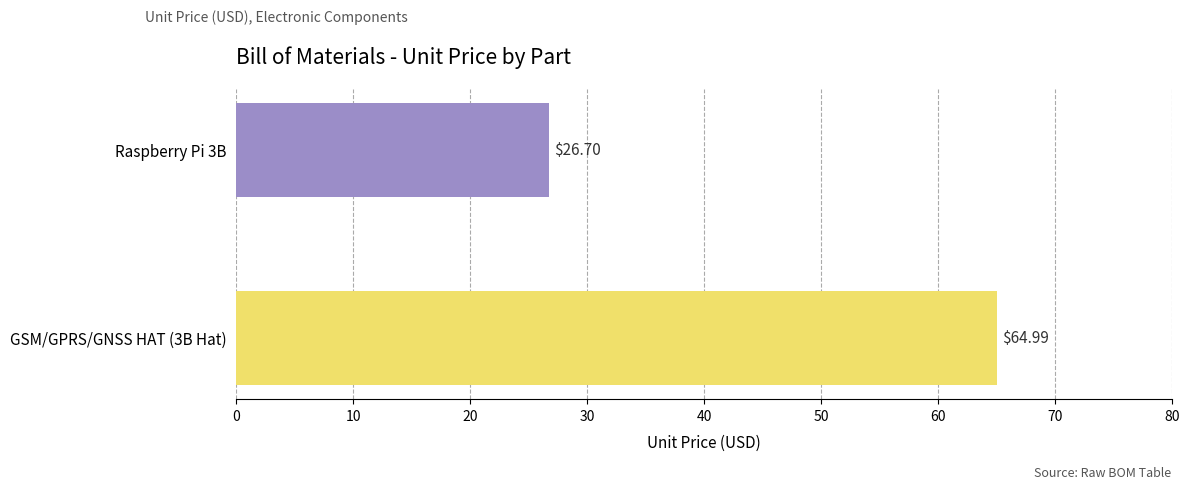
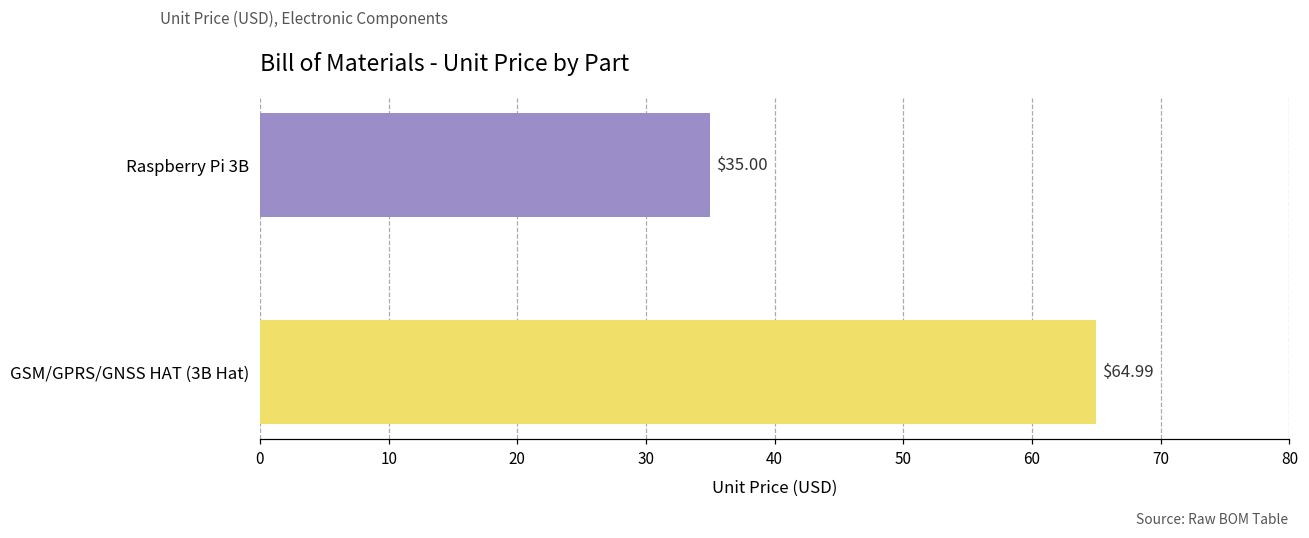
  {
-   "Raspberry Pi 3B": "$26.70",
+   "Raspberry Pi 3B": "$35.00",
    "GSM/GPRS/GNSS HAT (3B Hat)": "$64.99"
  }
